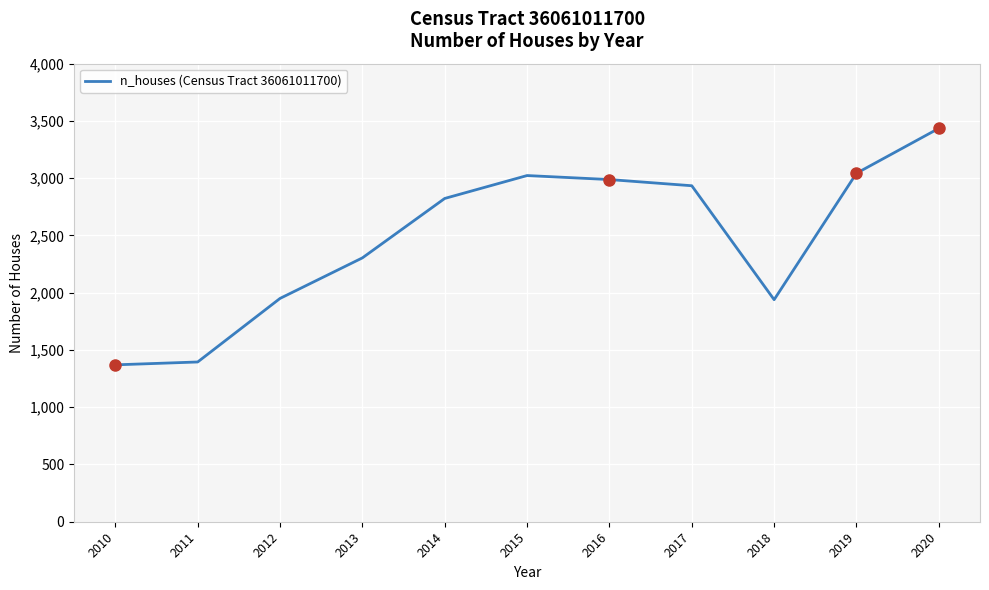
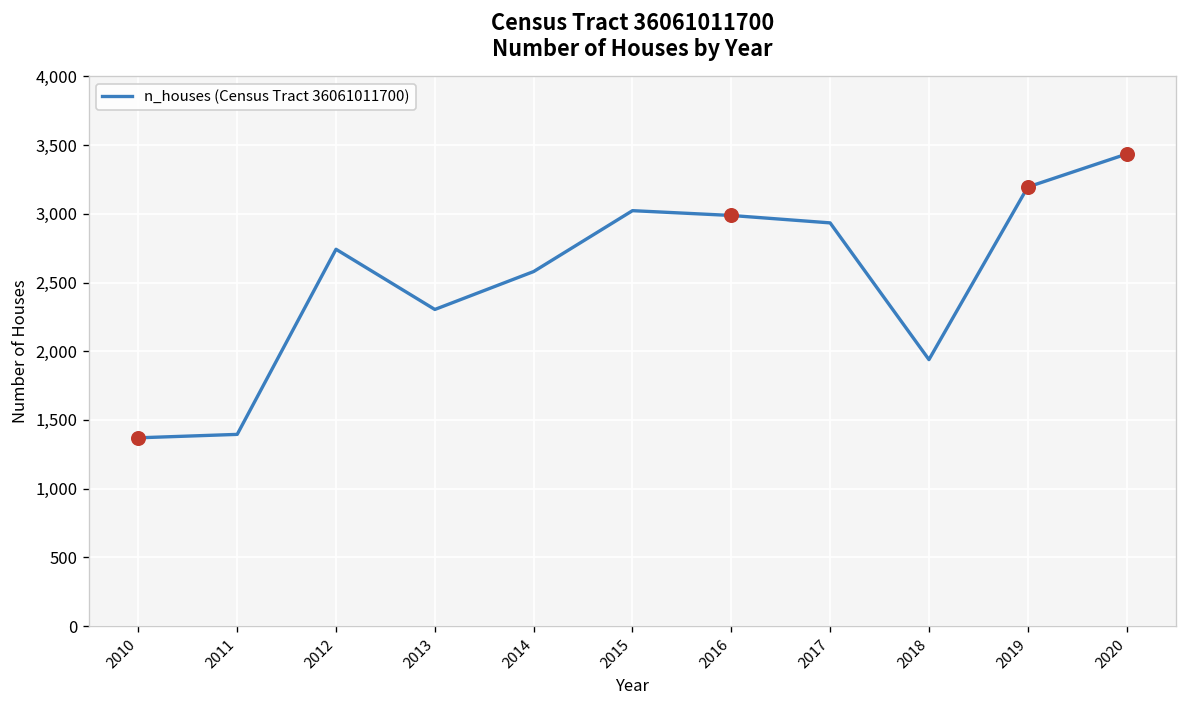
  {
    "n_houses (Census Tract 36061011700)": {
      "2011": "1,400",
-     "2012": "1,950",
+     "2012": "2,740",
      "2013": "2,300",
-     "2014": "2,820",
+     "2014": "2,580",
      "2015": "3,020",
      "2017": "2,930",
      "2018": "1,940",
-     "2019": "3,040"
+     "2019": "3,200"
    }
  }
